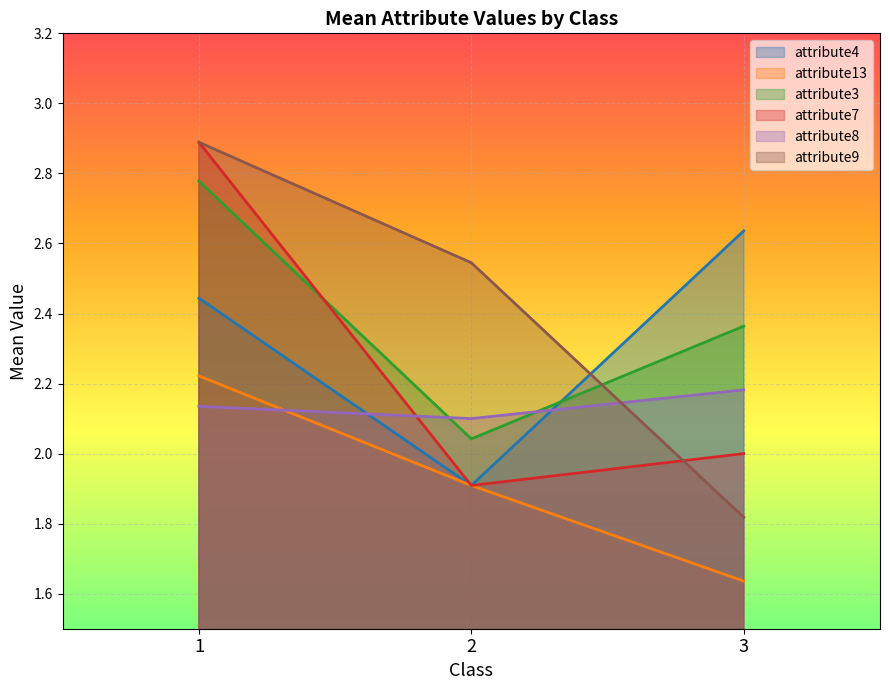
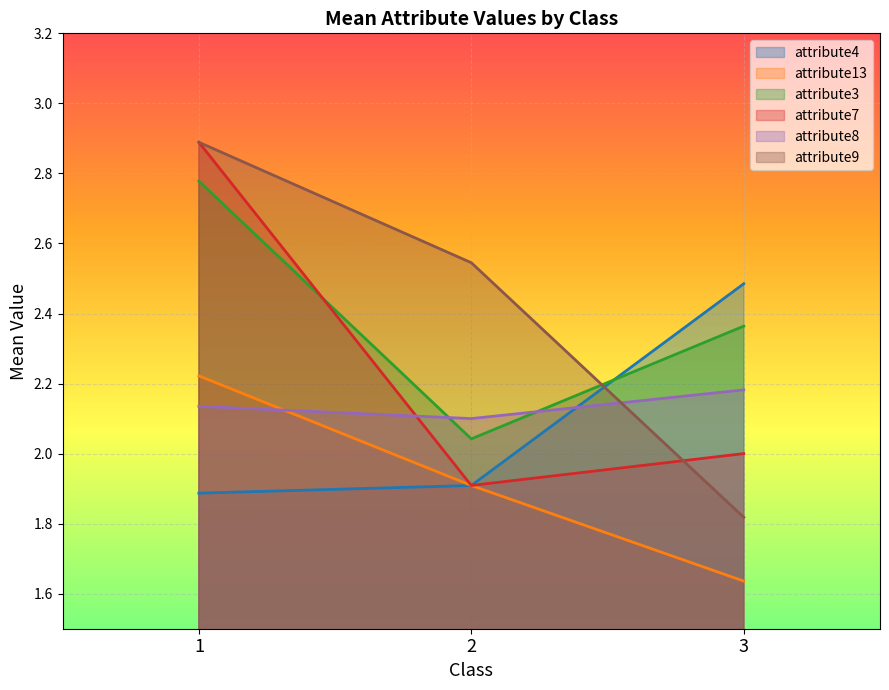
  {
    "attribute4": {
-     "1": 2.44,
-     "3": 2.64
+     "1": 1.89,
+     "3": 2.49
    },
    "attribute3": {
      "1": 2.78,
      "2": 2.04,
      "3": 2.36
    },
    "attribute8": {
      "1": 2.14,
      "2": 2.10,
      "3": 2.18
    }
  }
